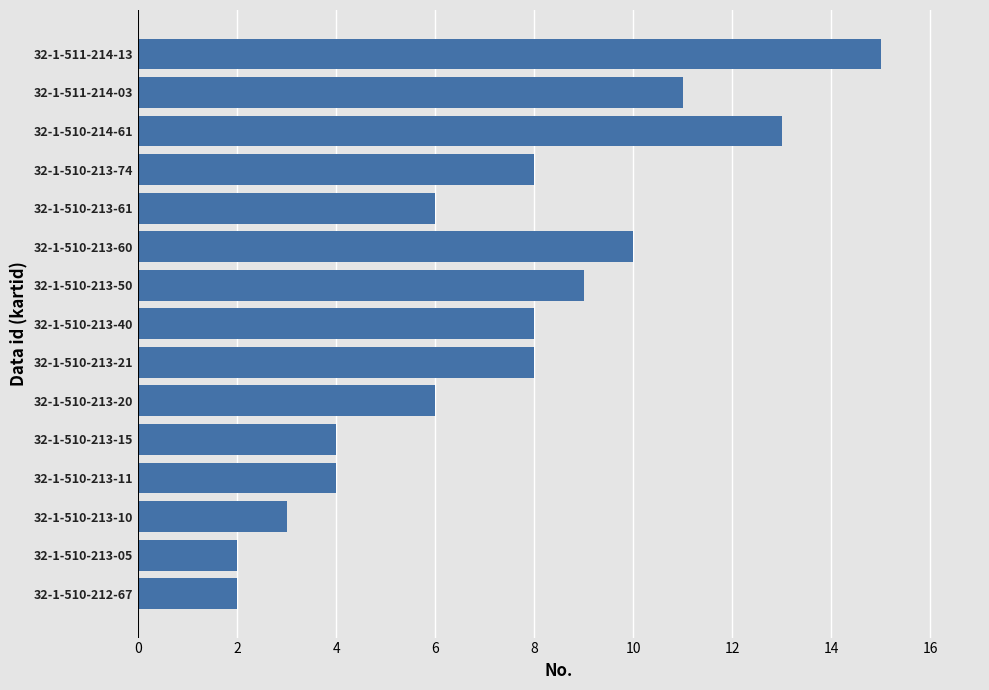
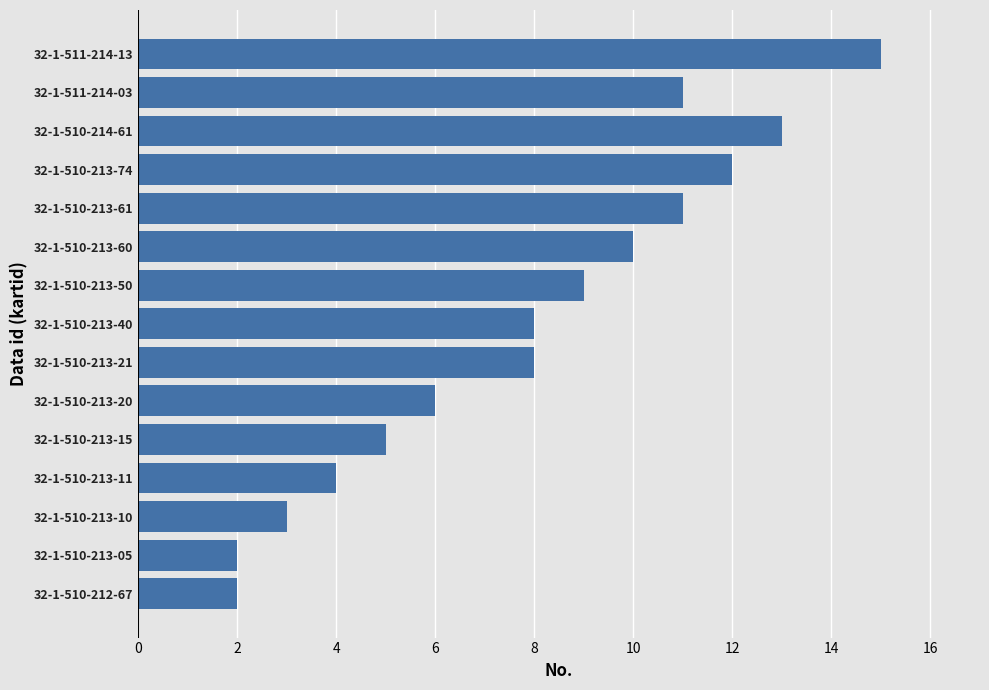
  {
    "32-1-511-214-13": 15,
    "32-1-511-214-03": 11,
    "32-1-510-214-61": 13,
-   "32-1-510-213-74": 8,
-   "32-1-510-213-61": 6,
+   "32-1-510-213-74": 12,
+   "32-1-510-213-61": 11,
    "32-1-510-213-60": 10,
    "32-1-510-213-50": 9,
    "32-1-510-213-40": 8,
    "32-1-510-213-21": 8,
    "32-1-510-213-20": 6,
-   "32-1-510-213-15": 4,
+   "32-1-510-213-15": 5,
    "32-1-510-213-11": 4,
    "32-1-510-213-10": 3,
    "32-1-510-213-05": 2,
    "32-1-510-212-67": 2
  }
